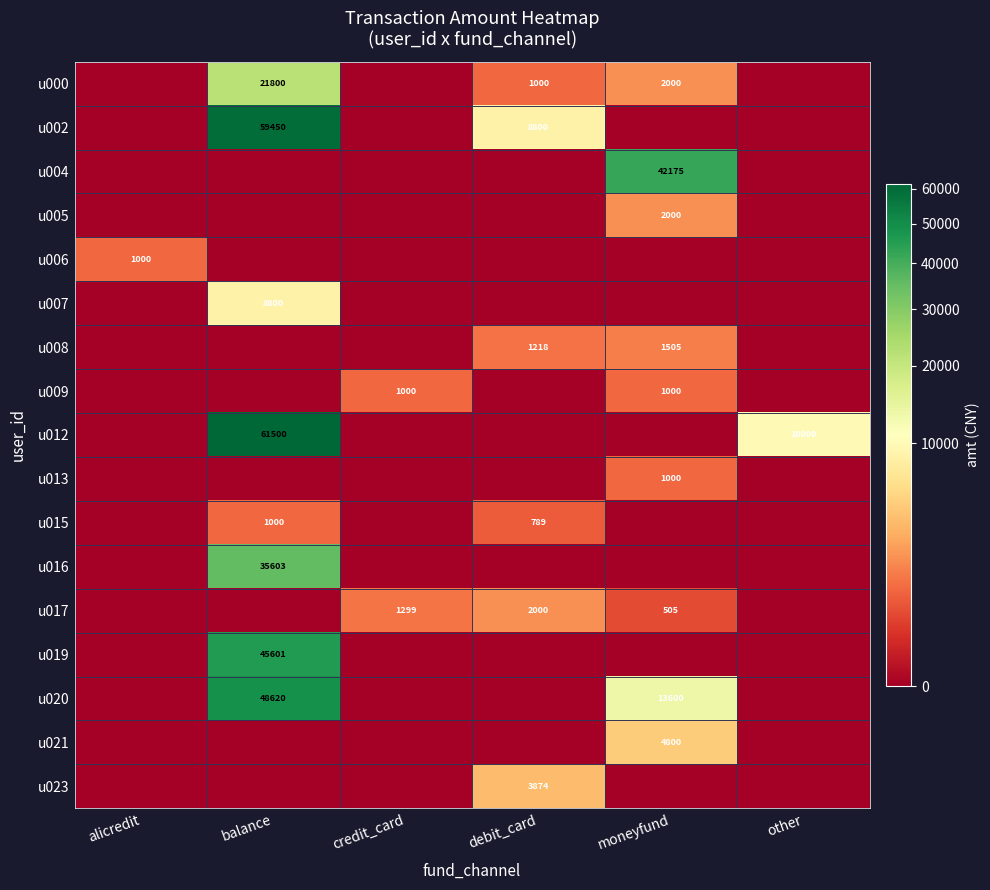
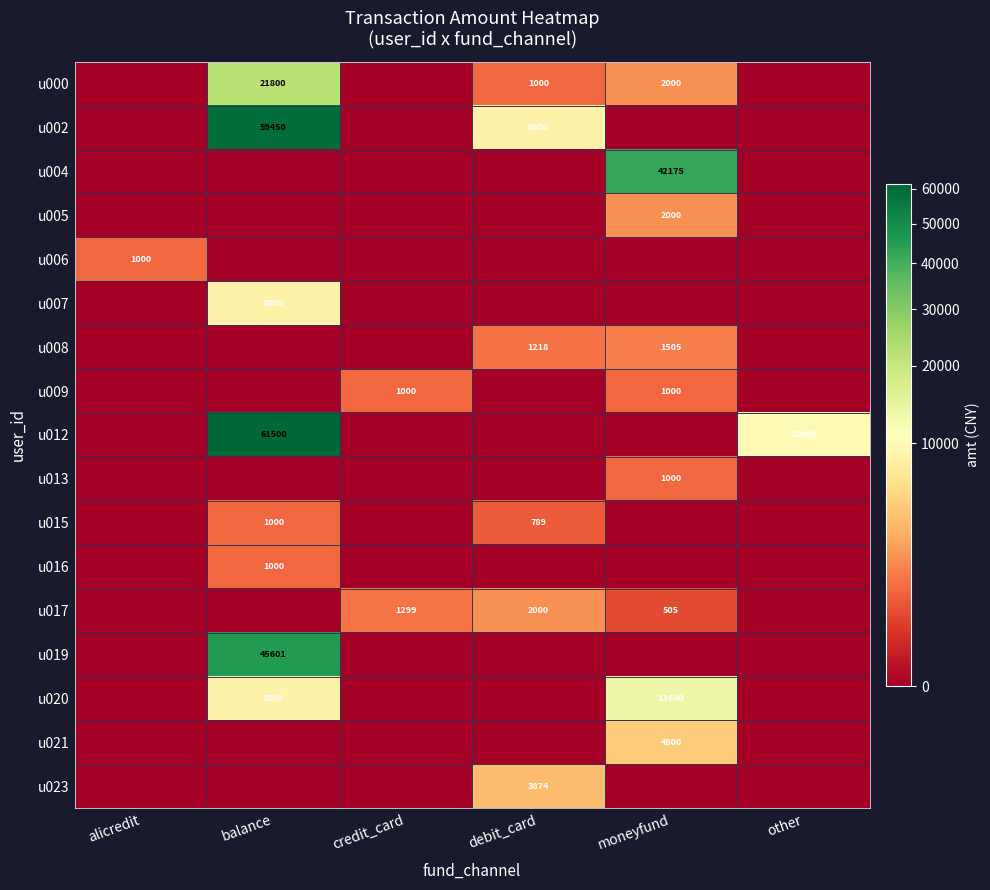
  {
    "u000": {
      "balance": 21800,
      "debit_card": 1000,
      "moneyfund": 2000
    },
    "u002": {
      "balance": 59450,
      "debit_card": 8800
    },
    "u004": {
      "moneyfund": 42175
    },
    "u005": {
      "moneyfund": 2000
    },
    "u006": {
      "alicredit": 1000
    },
    "u007": {
      "balance": 8800
    },
    "u008": {
      "debit_card": 1218,
      "moneyfund": 1505
    },
    "u009": {
      "credit_card": 1000,
      "moneyfund": 1000
    },
    "u012": {
      "balance": 61500,
      "other": 10000
    },
    "u013": {
      "moneyfund": 1000
    },
    "u015": {
      "balance": 1000,
      "debit_card": 789
    },
    "u016": {
-     "balance": 35603
+     "balance": 1000
    },
    "u017": {
      "credit_card": 1299,
      "debit_card": 2000,
      "moneyfund": 505
    },
    "u019": {
      "balance": 45601
    },
    "u020": {
-     "balance": 48620,
+     "balance": 8800,
      "moneyfund": 13600
    },
    "u021": {
      "moneyfund": 4800
    },
    "u023": {
      "debit_card": 3874
    }
  }
